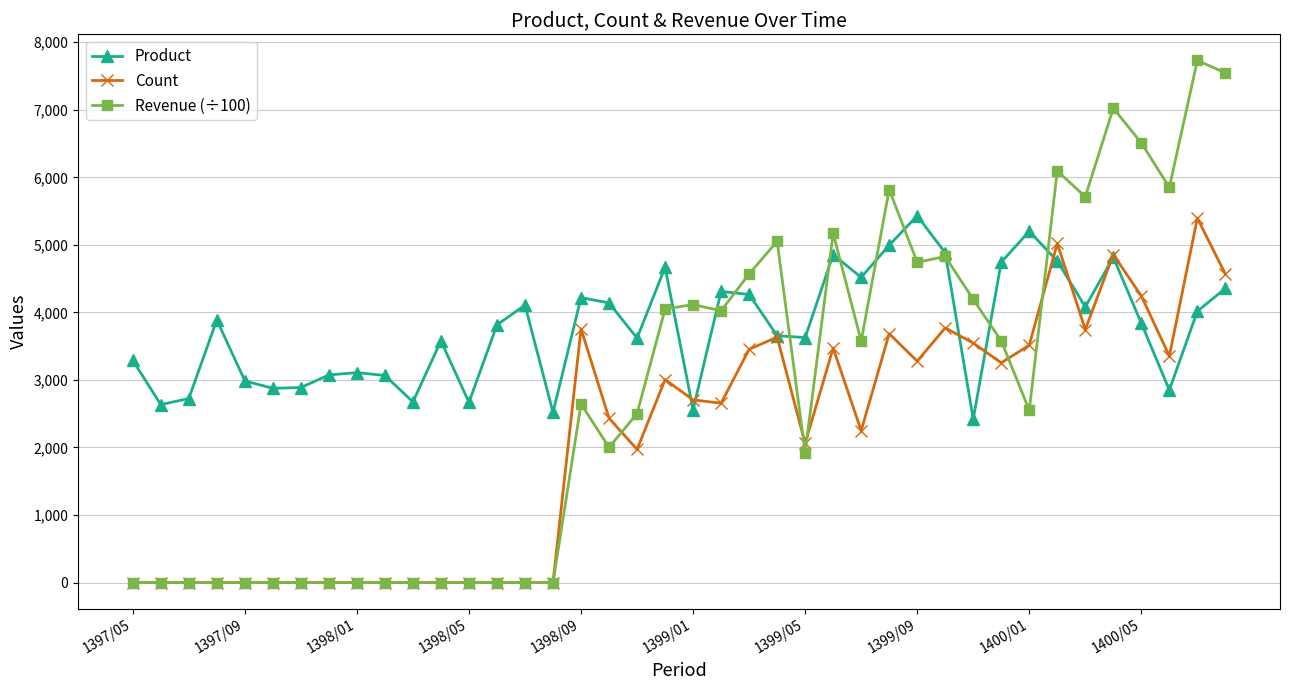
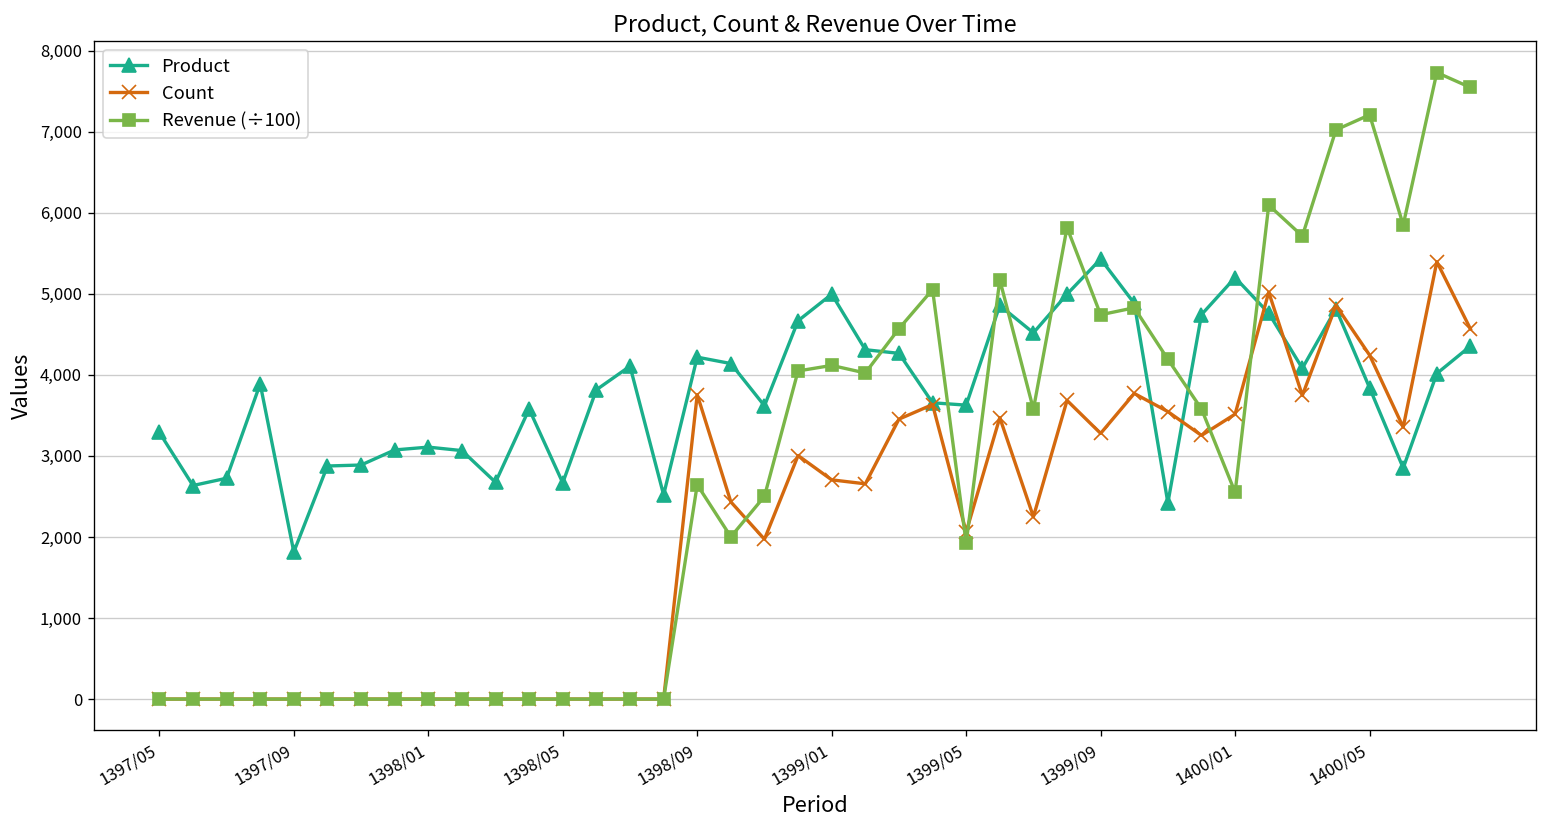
  {
    "Product": {
      "1397/05": "3,300",
-     "1397/09": "3,000",
+     "1397/09": "1,800",
      "1398/01": "3,100",
      "1398/05": "2,700",
      "1398/09": "4,200",
-     "1399/01": "2,600",
+     "1399/01": "5,000",
      "1399/05": "3,600",
      "1399/09": "5,400",
      "1400/01": "5,200",
      "1400/05": "3,800"
    },
    "Count": {
      "1398/09": "3,800",
      "1399/01": "2,700",
      "1399/05": "2,100",
      "1399/09": "3,300",
      "1400/01": "3,500",
      "1400/05": "4,200"
    },
    "Revenue (÷100)": {
      "1398/09": "2,600",
      "1399/01": "4,100",
      "1399/05": "1,900",
      "1399/09": "4,700",
      "1400/01": "2,600",
-     "1400/05": "6,500"
+     "1400/05": "7,200"
    }
  }
